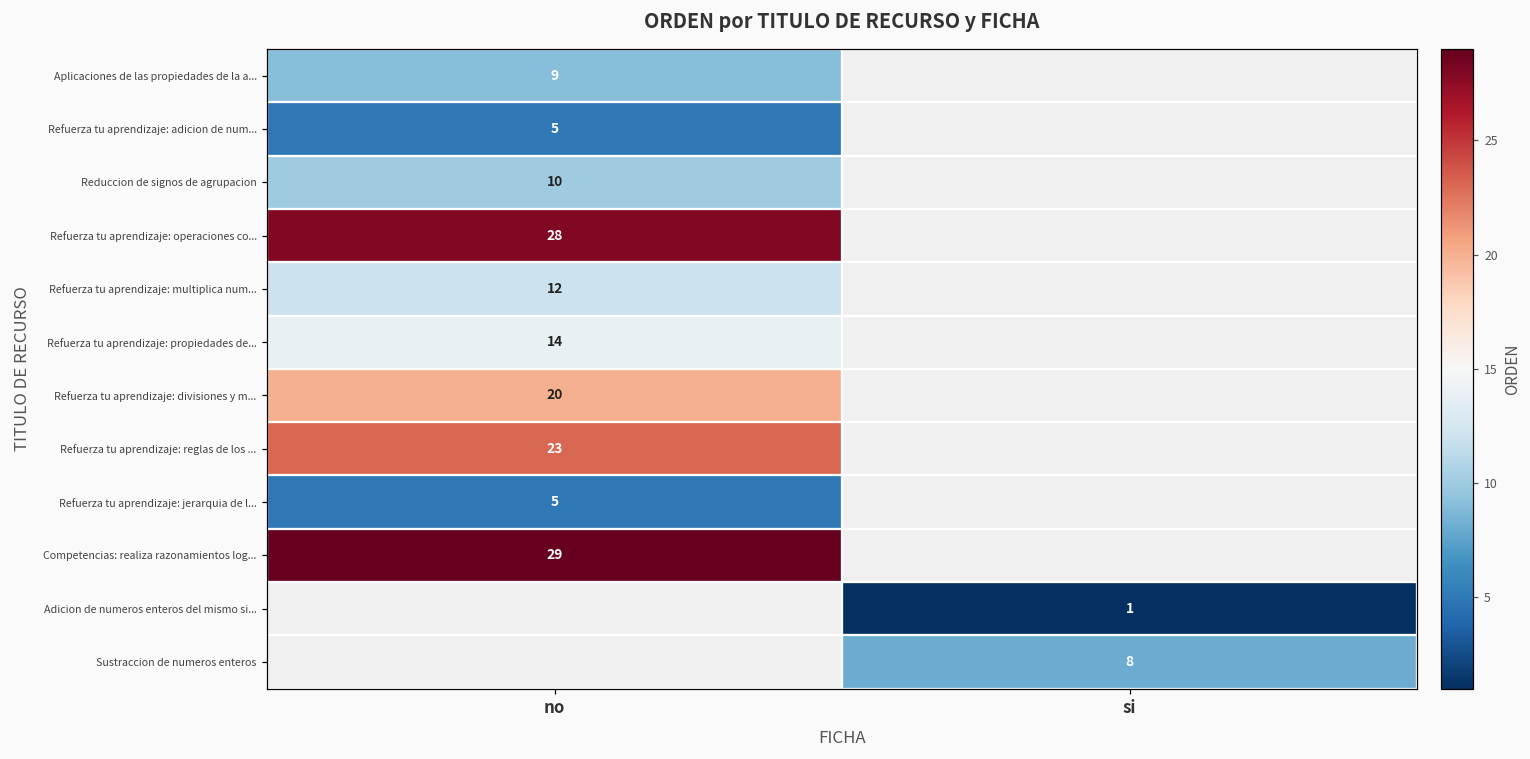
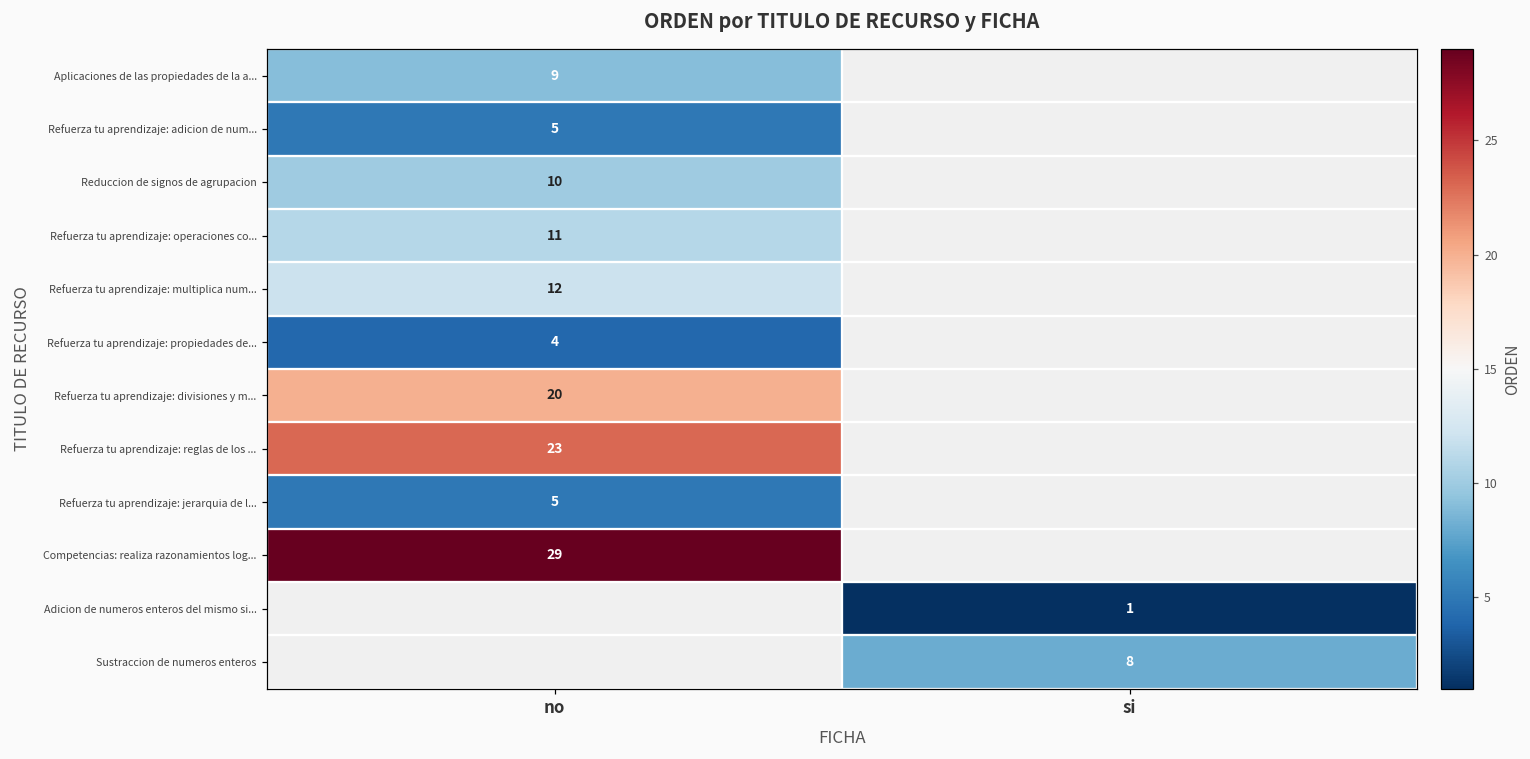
  {
    "Aplicaciones de las propiedades de la a...": {
      "no": 9
    },
    "Refuerza tu aprendizaje: adicion de num...": {
      "no": 5
    },
    "Reduccion de signos de agrupacion": {
      "no": 10
    },
    "Refuerza tu aprendizaje: operaciones co...": {
-     "no": 28
+     "no": 11
    },
    "Refuerza tu aprendizaje: multiplica num...": {
      "no": 12
    },
    "Refuerza tu aprendizaje: propiedades de...": {
-     "no": 14
+     "no": 4
    },
    "Refuerza tu aprendizaje: divisiones y m...": {
      "no": 20
    },
    "Refuerza tu aprendizaje: reglas de los ...": {
      "no": 23
    },
    "Refuerza tu aprendizaje: jerarquia de l...": {
      "no": 5
    },
    "Competencias: realiza razonamientos log...": {
      "no": 29
    },
    "Adicion de numeros enteros del mismo si...": {
      "si": 1
    },
    "Sustraccion de numeros enteros": {
      "si": 8
    }
  }
